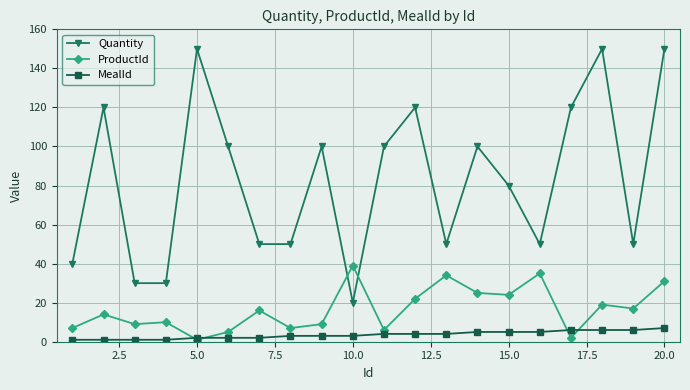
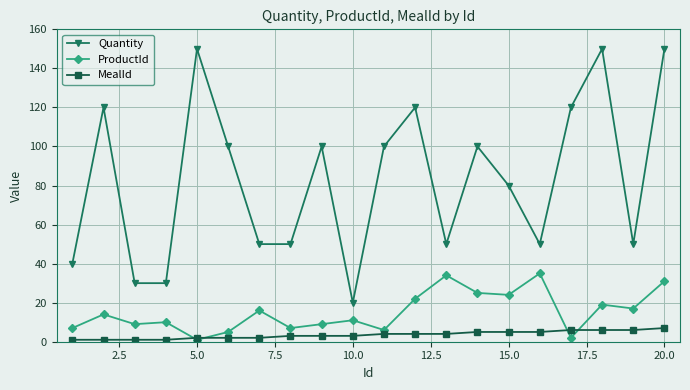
  {
    "ProductId": {
-     "10.0": 39,
+     "10.0": 11,
      "15.0": 24,
      "20.0": 31
    }
  }
